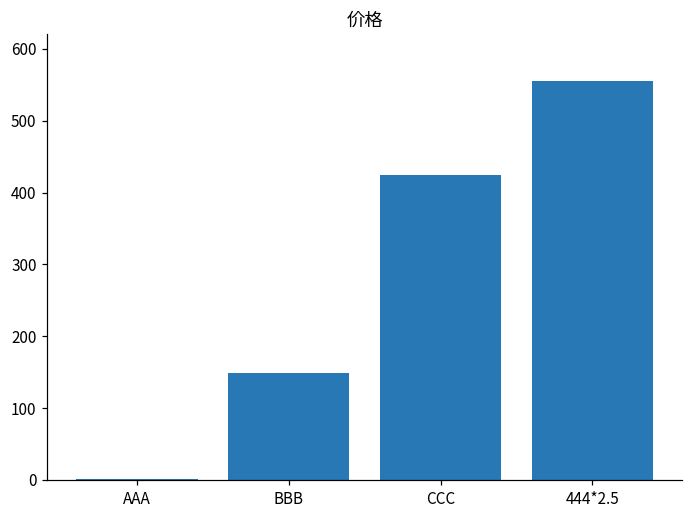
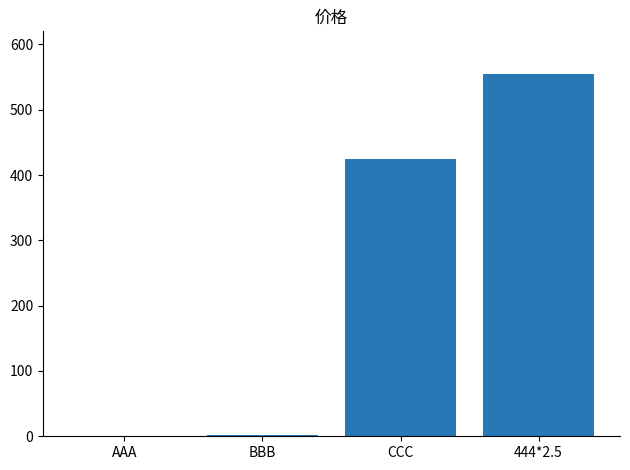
  {
-   "BBB": 150,
+   "BBB": 0,
    "CCC": 430,
    "444*2.5": 560
  }
